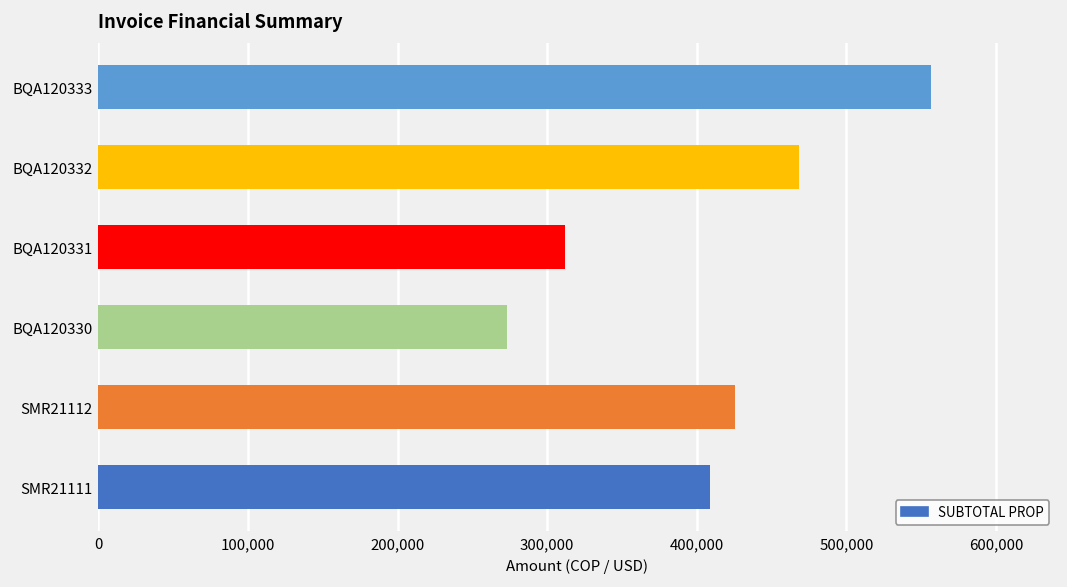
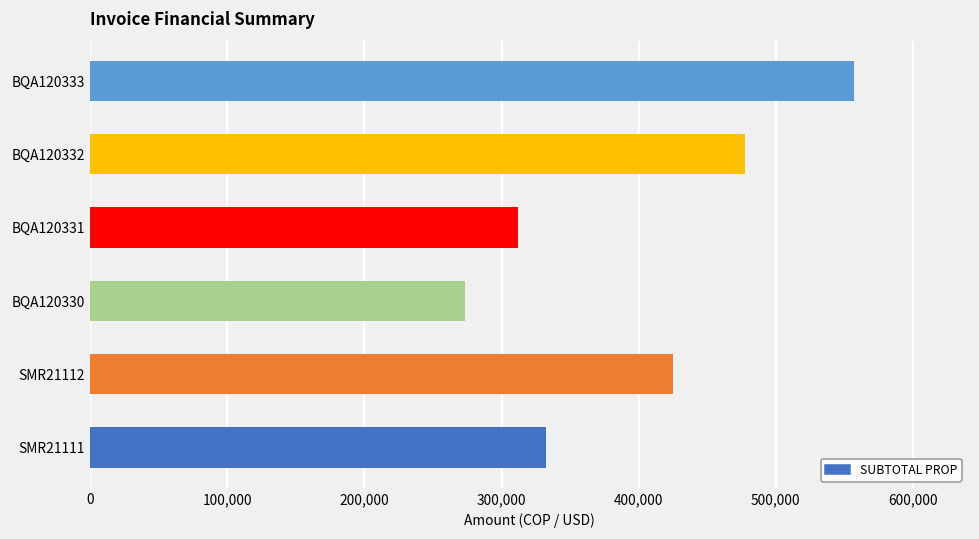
  {
    "BQA120333": "557,000",
-   "BQA120332": "469,000",
+   "BQA120332": "477,000",
    "BQA120331": "312,000",
    "BQA120330": "273,000",
    "SMR21112": "425,000",
-   "SMR21111": "409,000"
+   "SMR21111": "332,000"
  }
